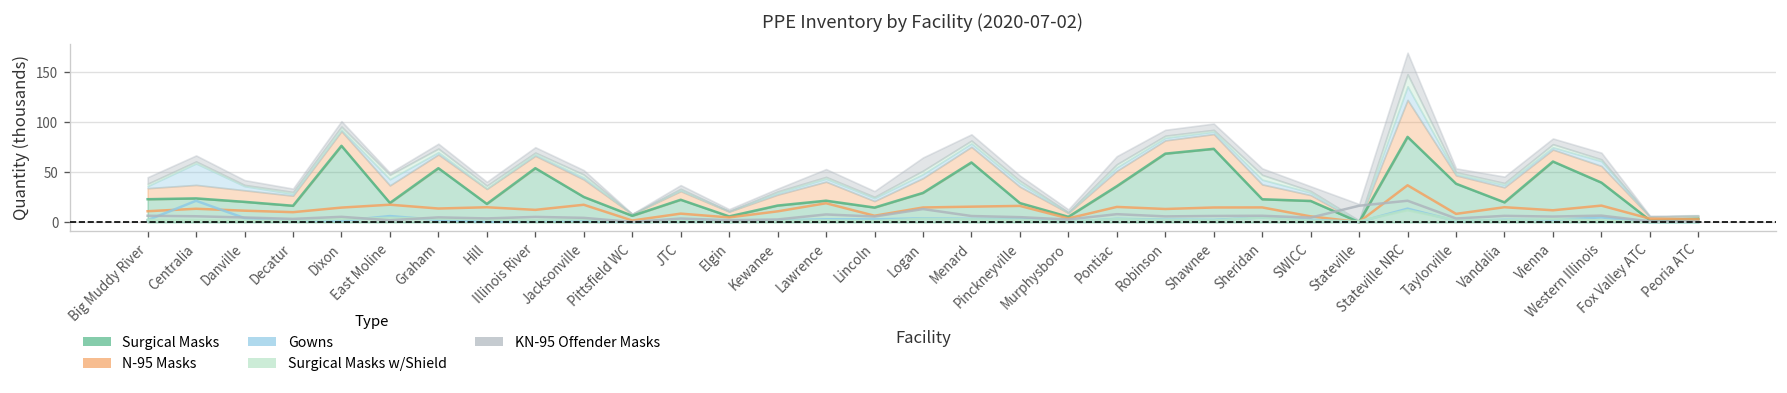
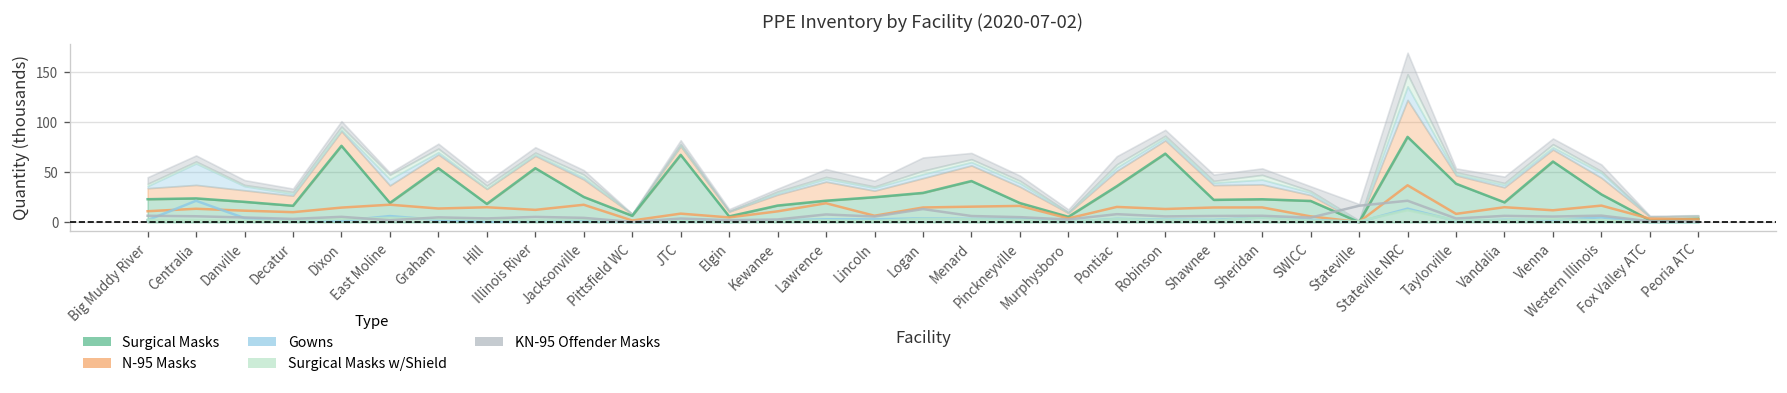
  {
    "Surgical Masks": {
      "Big Muddy River": 20,
      "Danville": 20,
      "Decatur": 20,
      "Dixon": 80,
      "Graham": 50,
      "Hill": 20,
      "Illinois River": 50,
      "Jacksonville": 30,
-     "JTC": 20,
+     "JTC": 70,
      "Kewanee": 20,
-     "Lincoln": 10,
+     "Lincoln": 30,
      "Logan": 30,
-     "Menard": 60,
+     "Menard": 40,
      "Pontiac": 40,
      "Robinson": 70,
-     "Shawnee": 70,
+     "Shawnee": 20,
      "Sheridan": 20,
      "SWICC": 20,
      "Stateville NRC": 90,
      "Taylorville": 40,
      "Vandalia": 20,
      "Vienna": 60,
-     "Western Illinois": 40
+     "Western Illinois": 30
    }
  }
